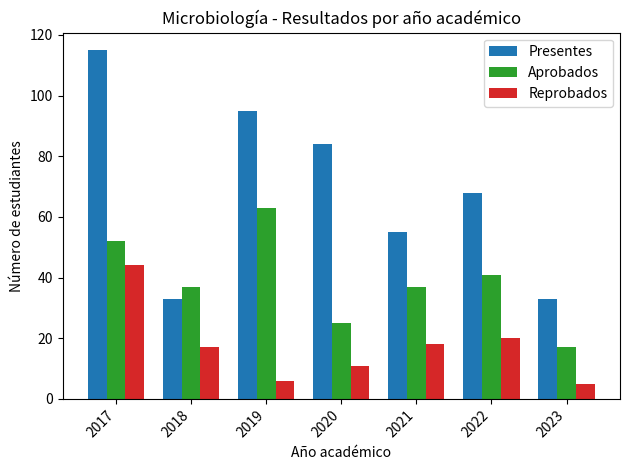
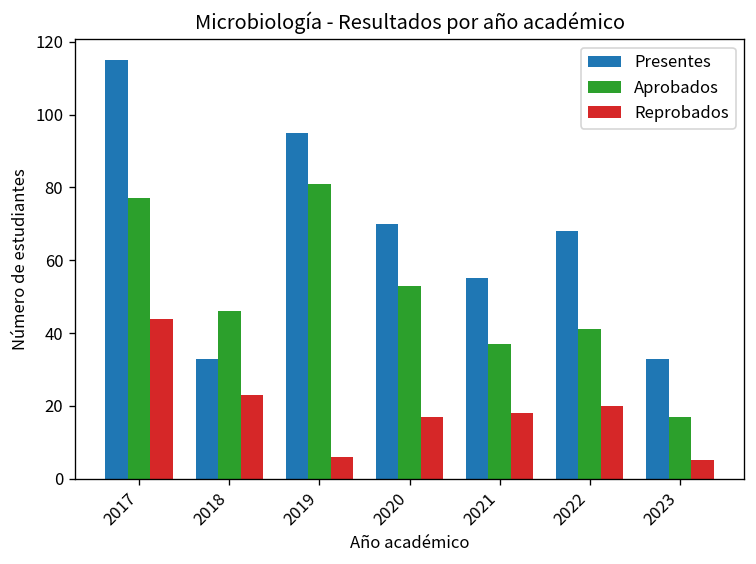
  {
    "Presentes": {
      "2017": 115,
      "2018": 33,
      "2019": 95,
-     "2020": 84,
+     "2020": 70,
      "2021": 55,
      "2022": 68,
      "2023": 33
    },
    "Aprobados": {
-     "2017": 52,
-     "2018": 37,
-     "2019": 63,
-     "2020": 25,
+     "2017": 77,
+     "2018": 46,
+     "2019": 81,
+     "2020": 53,
      "2021": 37,
      "2022": 41,
      "2023": 17
    },
    "Reprobados": {
      "2017": 44,
-     "2018": 17,
+     "2018": 23,
      "2019": 6,
-     "2020": 11,
+     "2020": 17,
      "2021": 18,
      "2022": 20,
      "2023": 5
    }
  }
